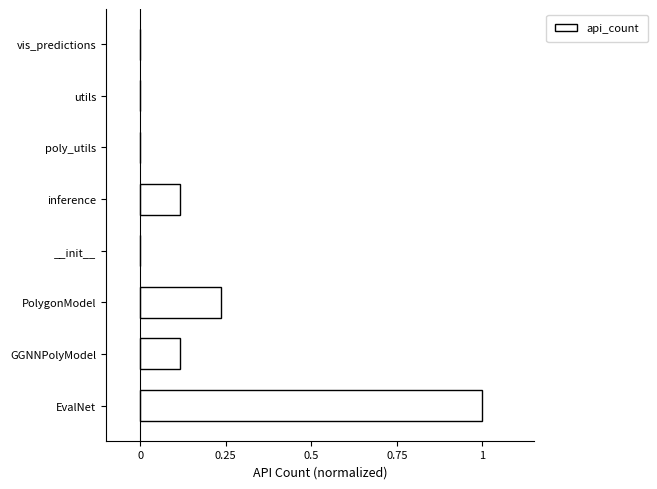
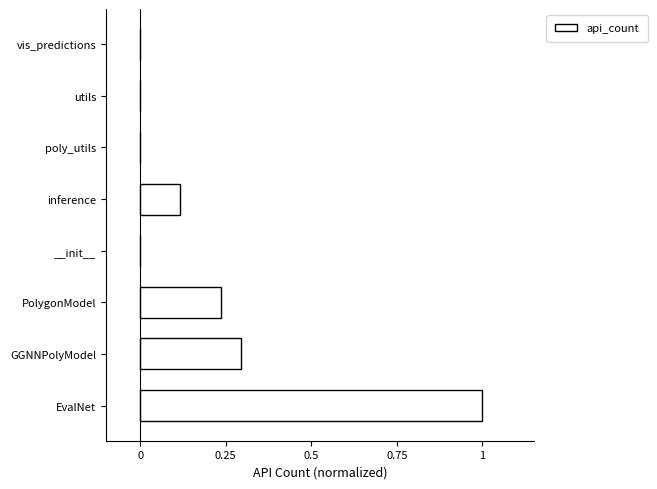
  {
    "vis_predictions": 0.00,
    "utils": 0.00,
    "poly_utils": 0.00,
    "inference": 0.12,
    "__init__": 0.00,
    "PolygonModel": 0.24,
-   "GGNNPolyModel": 0.12,
+   "GGNNPolyModel": 0.29,
    "EvalNet": 1.00
  }
